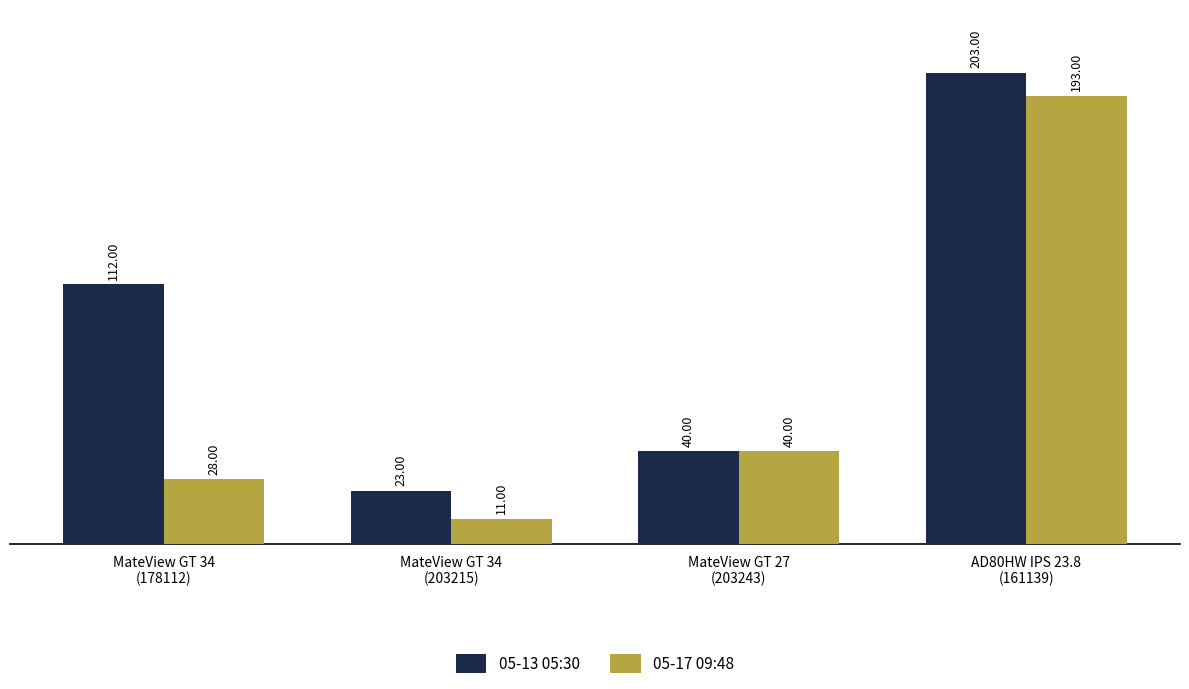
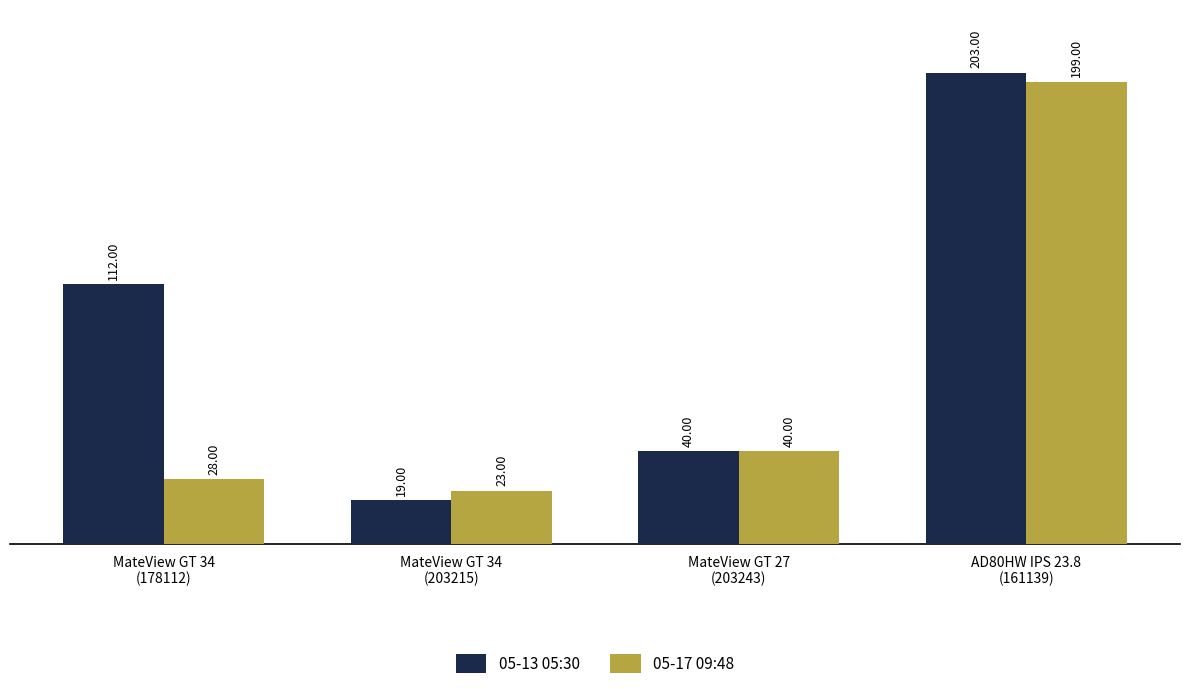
  {
    "05-13 05:30": {
      "MateView GT 34 (178112)": 112.00,
-     "MateView GT 34 (203215)": 23.00,
+     "MateView GT 34 (203215)": 19.00,
      "MateView GT 27 (203243)": 40.00,
      "AD80HW IPS 23.8 (161139)": 203.00
    },
    "05-17 09:48": {
      "MateView GT 34 (178112)": 28.00,
-     "MateView GT 34 (203215)": 11.00,
+     "MateView GT 34 (203215)": 23.00,
      "MateView GT 27 (203243)": 40.00,
-     "AD80HW IPS 23.8 (161139)": 193.00
+     "AD80HW IPS 23.8 (161139)": 199.00
    }
  }
